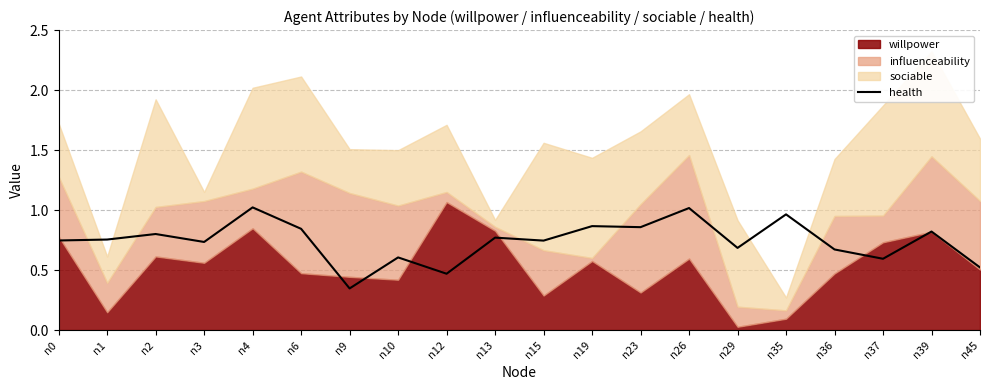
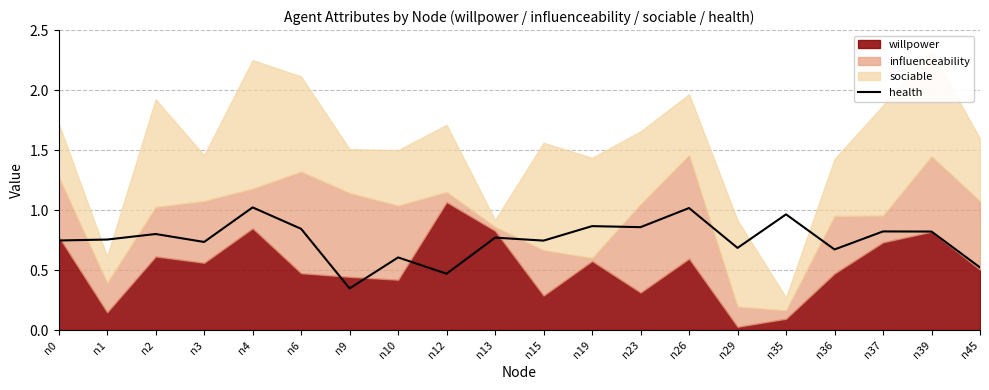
  {
    "health": {
      "n0": 0.75,
      "n1": 0.75,
      "n2": 0.80,
      "n3": 0.73,
      "n4": 1.02,
      "n6": 0.84,
      "n9": 0.35,
      "n10": 0.61,
      "n12": 0.47,
      "n13": 0.77,
      "n15": 0.75,
      "n19": 0.87,
      "n23": 0.86,
      "n26": 1.02,
      "n29": 0.68,
      "n35": 0.96,
      "n36": 0.67,
-     "n37": 0.59
+     "n37": 0.82
    },
    "willpower": {
      "n0": 0.78,
      "n1": 0.15,
      "n2": 0.61,
      "n3": 0.56,
      "n4": 0.85,
      "n6": 0.47,
      "n9": 0.44,
      "n10": 0.42,
      "n12": 1.07,
      "n13": 0.83,
      "n15": 0.29,
      "n19": 0.58,
      "n23": 0.31,
      "n26": 0.60,
      "n29": 0.03,
      "n35": 0.09,
      "n36": 0.47,
      "n37": 0.73
    },
    "influenceability": {
      "n0": 0.50,
      "n1": 0.24,
      "n2": 0.41,
      "n3": 0.51,
      "n4": 0.33,
      "n6": 0.85,
      "n9": 0.70,
      "n10": 0.62,
      "n12": 0.08,
      "n13": 0.03,
      "n15": 0.38,
      "n19": 0.03,
      "n23": 0.74,
      "n26": 0.86,
      "n29": 0.17,
      "n35": 0.07,
      "n36": 0.48,
      "n37": 0.22,
      "n39": 0.63,
      "n45": 0.57
    },
    "sociable": {
      "n0": 0.45,
      "n1": 0.22,
      "n2": 0.90,
-     "n3": 0.08,
-     "n4": 0.84,
+     "n3": 0.38,
+     "n4": 1.07,
      "n6": 0.79,
      "n9": 0.37,
      "n10": 0.46,
      "n12": 0.56,
      "n13": 0.06,
      "n15": 0.90,
      "n19": 0.83,
      "n23": 0.61,
      "n26": 0.51,
      "n29": 0.72,
      "n35": 0.11,
      "n36": 0.47,
      "n37": 0.92,
      "n45": 0.52
    }
  }
